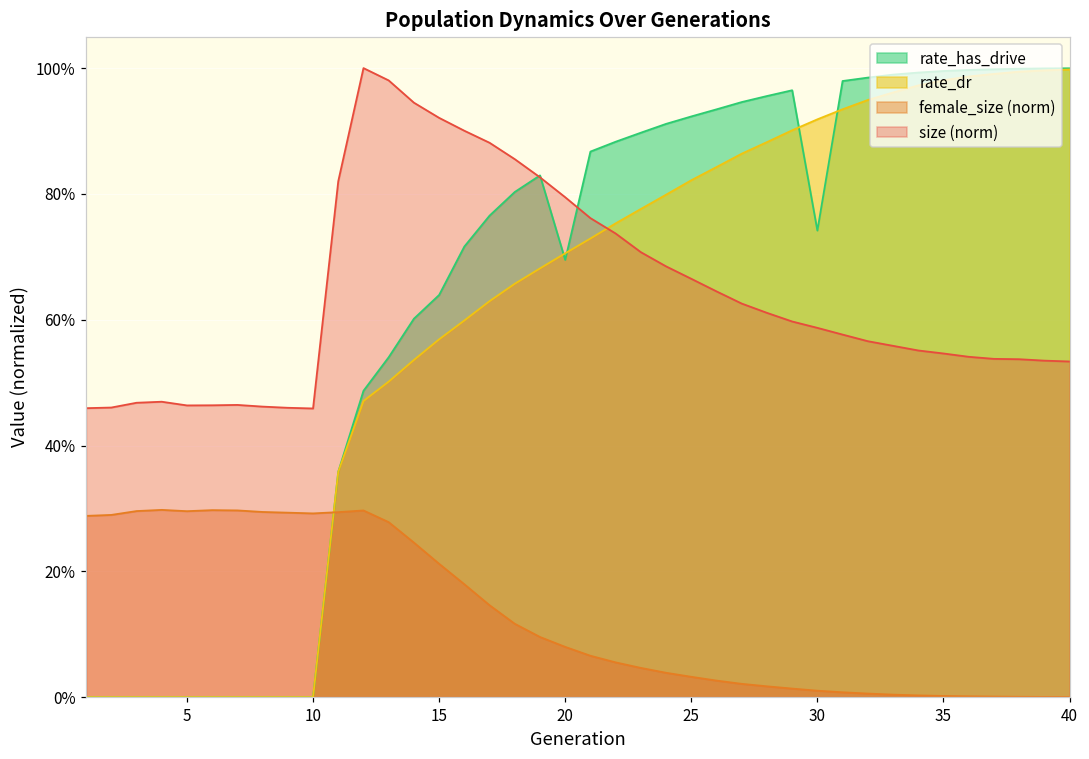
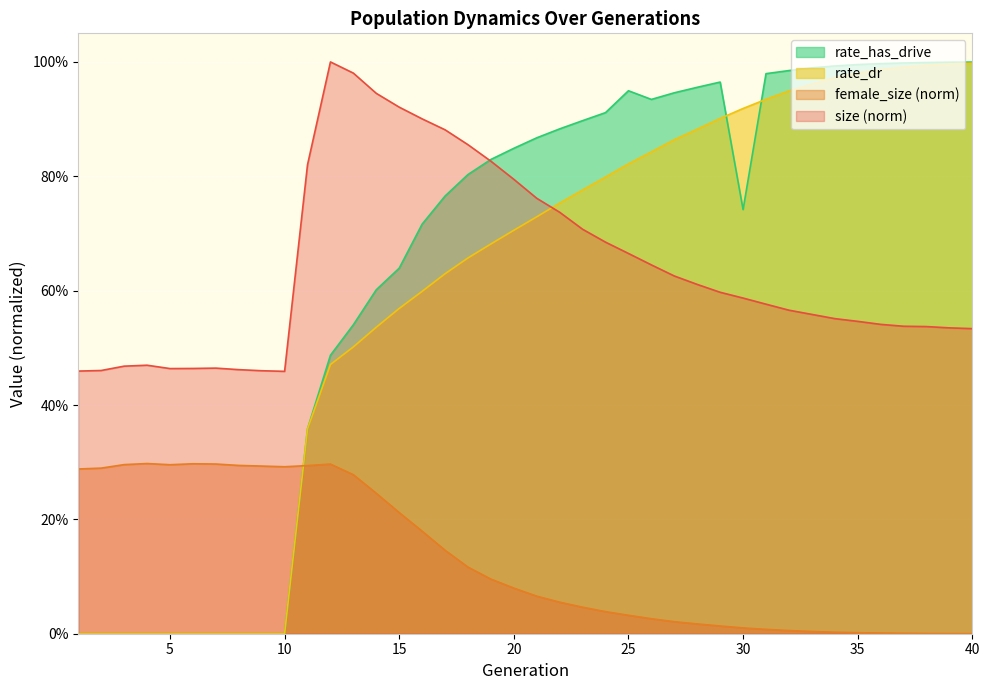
  {
    "rate_has_drive": {
      "15": "64%",
-     "20": "70%",
-     "25": "92%",
+     "20": "85%",
+     "25": "95%",
      "30": "74%"
    }
  }
